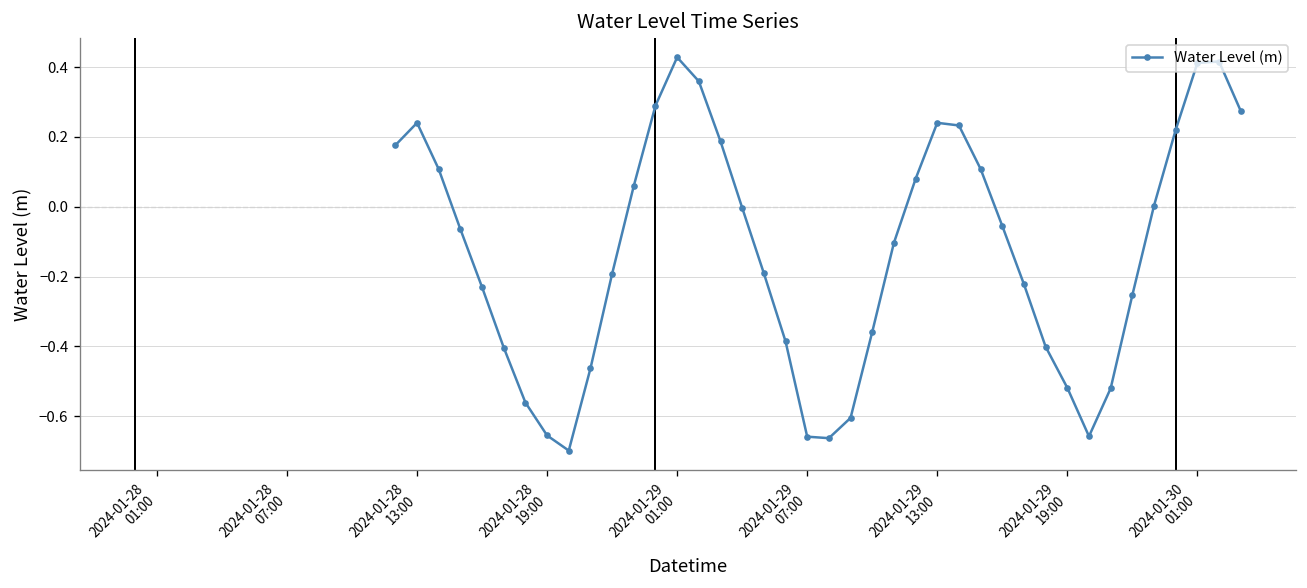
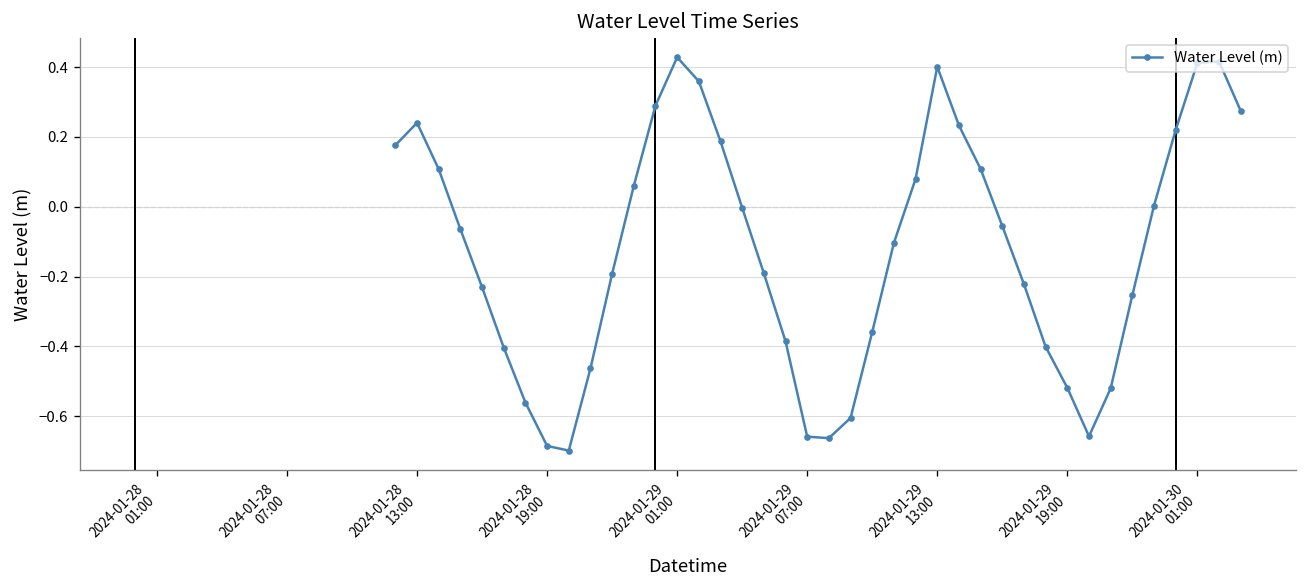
  {
    "2024-01-28 13:00": 0.24,
-   "2024-01-28 19:00": -0.66,
+   "2024-01-28 19:00": -0.69,
    "2024-01-29 01:00": 0.43,
    "2024-01-29 07:00": -0.66,
-   "2024-01-29 13:00": 0.24,
+   "2024-01-29 13:00": 0.40,
    "2024-01-29 19:00": -0.52
  }
